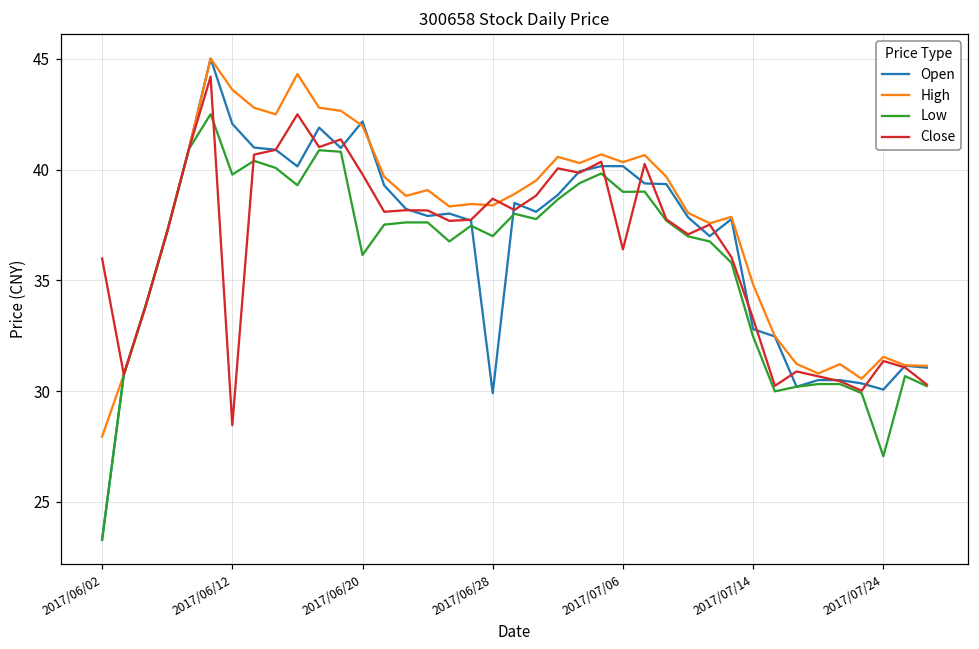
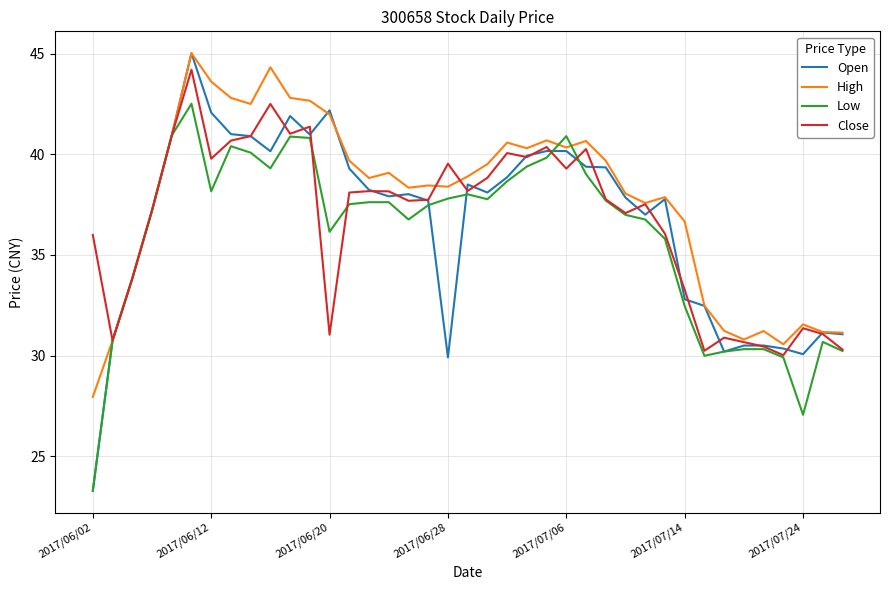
  {
    "Open": {
      "2017/06/12": 42.1,
      "2017/06/20": 42.2,
      "2017/06/28": 29.9,
      "2017/07/06": 40.2,
      "2017/07/14": 32.8,
      "2017/07/24": 30.1
    },
    "High": {
      "2017/06/02": 28.0,
      "2017/06/12": 43.6,
      "2017/06/20": 42.0,
      "2017/06/28": 38.4,
      "2017/07/06": 40.3,
-     "2017/07/14": 34.8,
+     "2017/07/14": 36.7,
      "2017/07/24": 31.6
    },
    "Low": {
-     "2017/06/12": 39.8,
+     "2017/06/12": 38.2,
      "2017/06/20": 36.2,
-     "2017/06/28": 37.0,
-     "2017/07/06": 39.0,
+     "2017/06/28": 37.8,
+     "2017/07/06": 40.9,
      "2017/07/14": 32.5,
      "2017/07/24": 27.1
    },
    "Close": {
      "2017/06/02": 36.0,
-     "2017/06/12": 28.5,
-     "2017/06/20": 39.8,
-     "2017/06/28": 38.7,
-     "2017/07/06": 36.4,
+     "2017/06/12": 39.8,
+     "2017/06/20": 31.0,
+     "2017/06/28": 39.5,
+     "2017/07/06": 39.3,
      "2017/07/14": 33.3,
      "2017/07/24": 31.4
    }
  }
